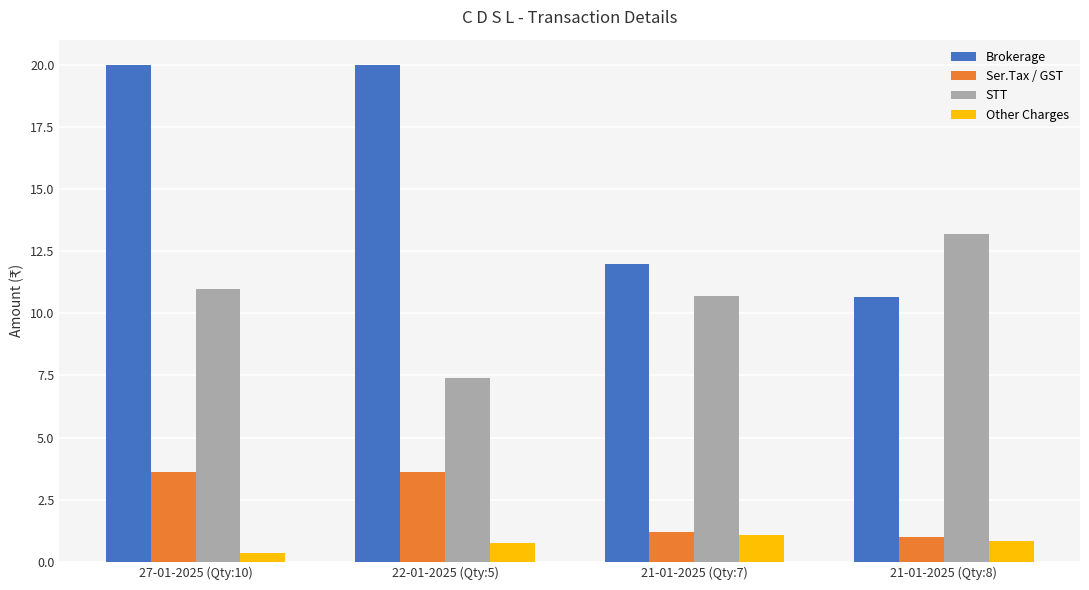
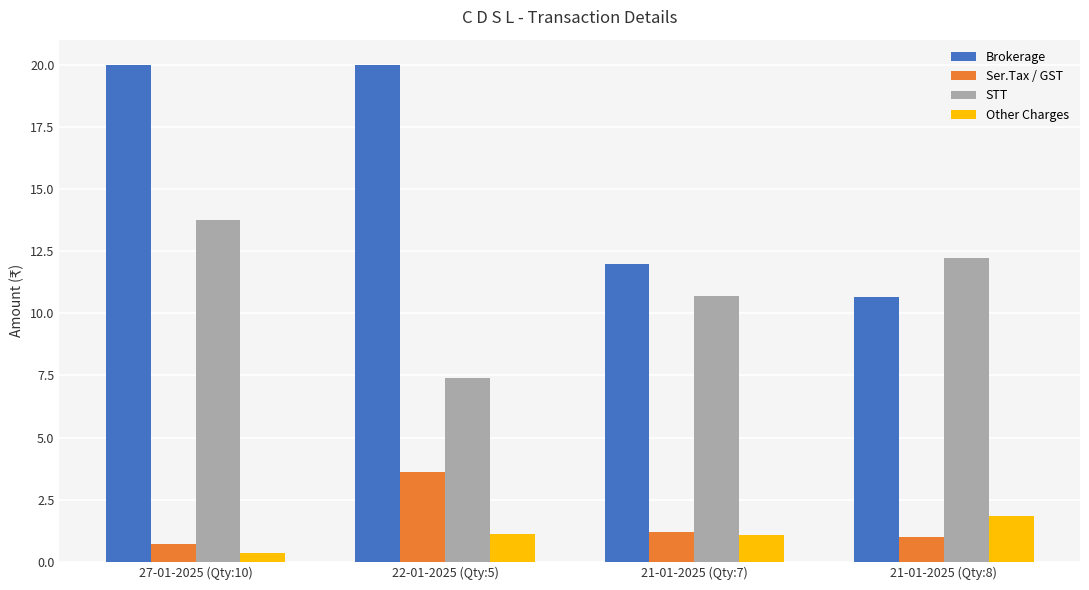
  {
    "Brokerage": {
      "27-01-2025 (Qty:10)": 20.0,
      "22-01-2025 (Qty:5)": 20.0,
      "21-01-2025 (Qty:7)": 12.0,
      "21-01-2025 (Qty:8)": 10.7
    },
    "Ser.Tax / GST": {
-     "27-01-2025 (Qty:10)": 3.6,
+     "27-01-2025 (Qty:10)": 0.7,
      "22-01-2025 (Qty:5)": 3.6,
      "21-01-2025 (Qty:7)": 1.2,
      "21-01-2025 (Qty:8)": 1.0
    },
    "STT": {
-     "27-01-2025 (Qty:10)": 11.0,
+     "27-01-2025 (Qty:10)": 13.8,
      "22-01-2025 (Qty:5)": 7.4,
      "21-01-2025 (Qty:7)": 10.7,
-     "21-01-2025 (Qty:8)": 13.2
+     "21-01-2025 (Qty:8)": 12.2
    },
    "Other Charges": {
      "27-01-2025 (Qty:10)": 0.3,
-     "22-01-2025 (Qty:5)": 0.7,
+     "22-01-2025 (Qty:5)": 1.1,
      "21-01-2025 (Qty:7)": 1.1,
-     "21-01-2025 (Qty:8)": 0.8
+     "21-01-2025 (Qty:8)": 1.8
    }
  }
